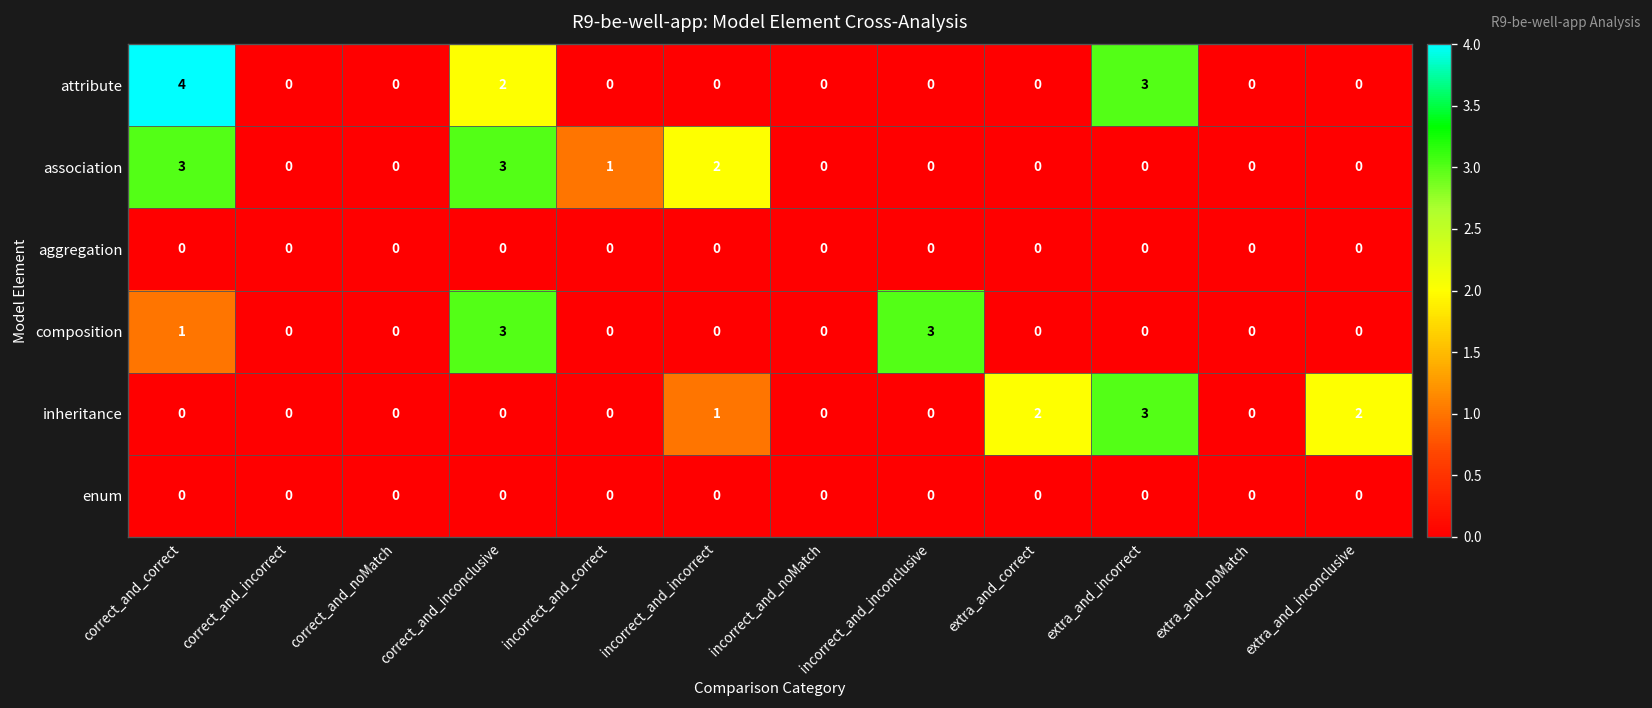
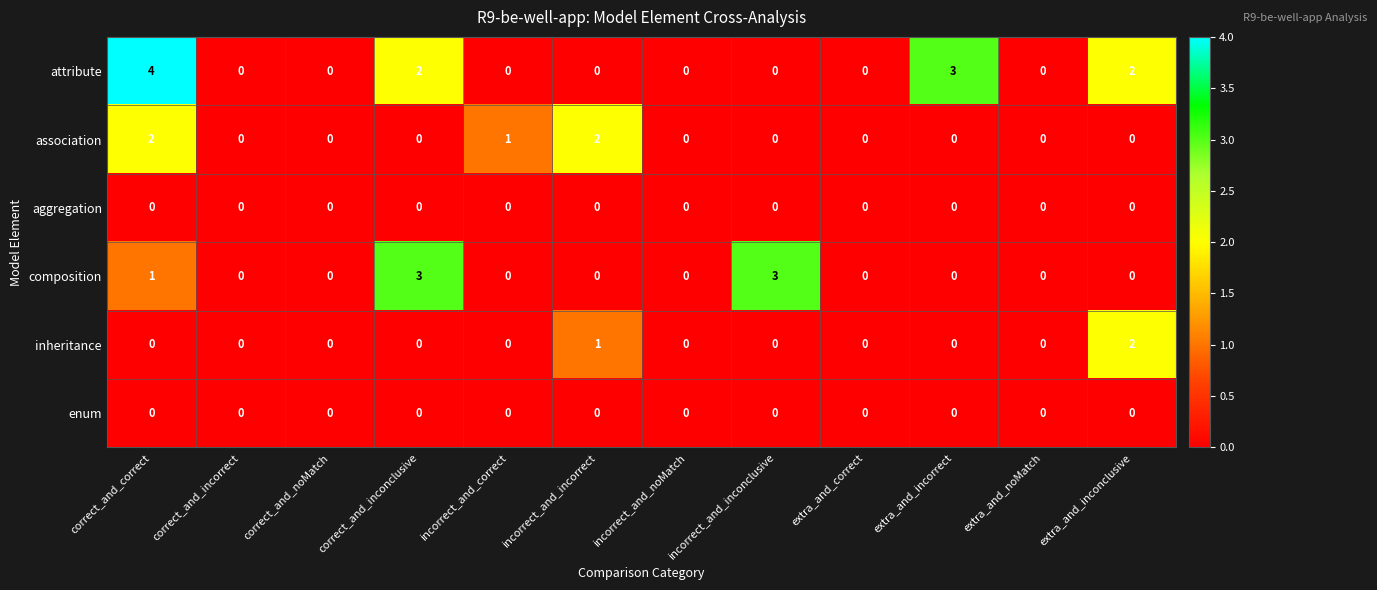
  {
    "attribute": {
      "correct_and_correct": 4,
      "correct_and_incorrect": 0,
      "correct_and_noMatch": 0,
      "correct_and_inconclusive": 2,
      "incorrect_and_correct": 0,
      "incorrect_and_incorrect": 0,
      "incorrect_and_noMatch": 0,
      "incorrect_and_inconclusive": 0,
      "extra_and_correct": 0,
      "extra_and_incorrect": 3,
      "extra_and_noMatch": 0,
-     "extra_and_inconclusive": 0
+     "extra_and_inconclusive": 2
    },
    "association": {
-     "correct_and_correct": 3,
+     "correct_and_correct": 2,
      "correct_and_incorrect": 0,
      "correct_and_noMatch": 0,
-     "correct_and_inconclusive": 3,
+     "correct_and_inconclusive": 0,
      "incorrect_and_correct": 1,
      "incorrect_and_incorrect": 2,
      "incorrect_and_noMatch": 0,
      "incorrect_and_inconclusive": 0,
      "extra_and_correct": 0,
      "extra_and_incorrect": 0,
      "extra_and_noMatch": 0,
      "extra_and_inconclusive": 0
    },
    "aggregation": {
      "correct_and_correct": 0,
      "correct_and_incorrect": 0,
      "correct_and_noMatch": 0,
      "correct_and_inconclusive": 0,
      "incorrect_and_correct": 0,
      "incorrect_and_incorrect": 0,
      "incorrect_and_noMatch": 0,
      "incorrect_and_inconclusive": 0,
      "extra_and_correct": 0,
      "extra_and_incorrect": 0,
      "extra_and_noMatch": 0,
      "extra_and_inconclusive": 0
    },
    "composition": {
      "correct_and_correct": 1,
      "correct_and_incorrect": 0,
      "correct_and_noMatch": 0,
      "correct_and_inconclusive": 3,
      "incorrect_and_correct": 0,
      "incorrect_and_incorrect": 0,
      "incorrect_and_noMatch": 0,
      "incorrect_and_inconclusive": 3,
      "extra_and_correct": 0,
      "extra_and_incorrect": 0,
      "extra_and_noMatch": 0,
      "extra_and_inconclusive": 0
    },
    "inheritance": {
      "correct_and_correct": 0,
      "correct_and_incorrect": 0,
      "correct_and_noMatch": 0,
      "correct_and_inconclusive": 0,
      "incorrect_and_correct": 0,
      "incorrect_and_incorrect": 1,
      "incorrect_and_noMatch": 0,
      "incorrect_and_inconclusive": 0,
-     "extra_and_correct": 2,
-     "extra_and_incorrect": 3,
+     "extra_and_correct": 0,
+     "extra_and_incorrect": 0,
      "extra_and_noMatch": 0,
      "extra_and_inconclusive": 2
    },
    "enum": {
      "correct_and_correct": 0,
      "correct_and_incorrect": 0,
      "correct_and_noMatch": 0,
      "correct_and_inconclusive": 0,
      "incorrect_and_correct": 0,
      "incorrect_and_incorrect": 0,
      "incorrect_and_noMatch": 0,
      "incorrect_and_inconclusive": 0,
      "extra_and_correct": 0,
      "extra_and_incorrect": 0,
      "extra_and_noMatch": 0,
      "extra_and_inconclusive": 0
    }
  }
